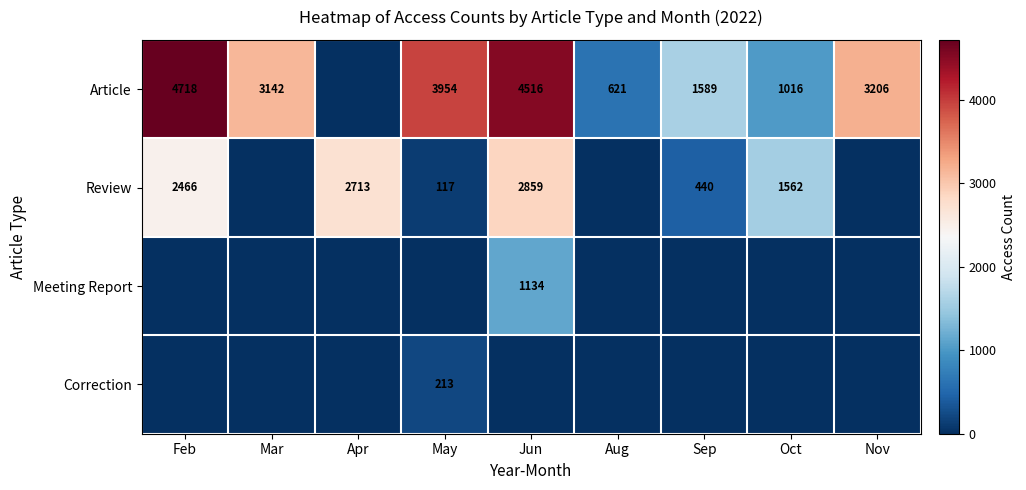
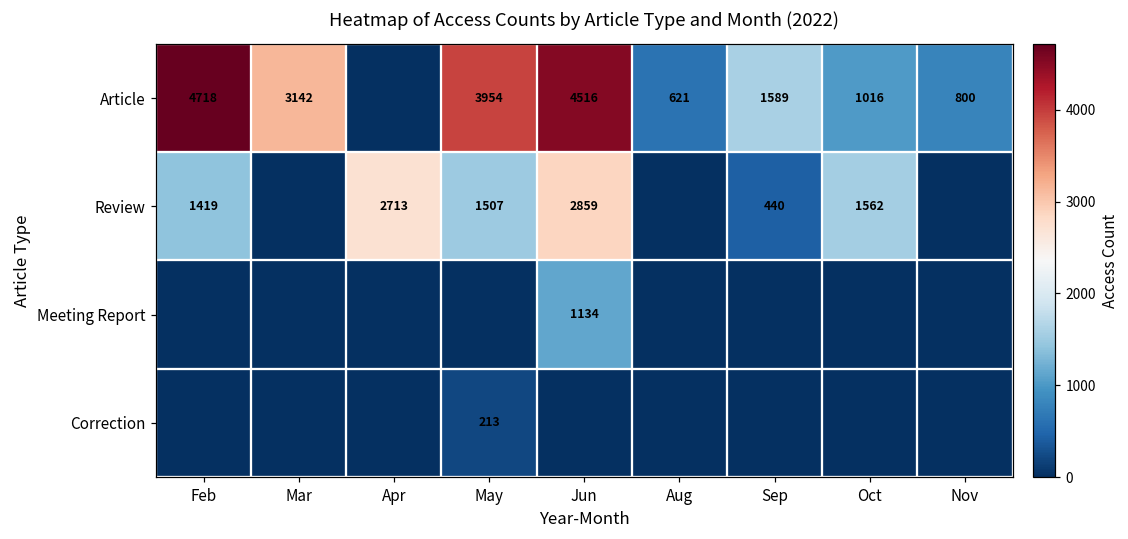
  {
    "Article": {
      "Feb": 4718,
      "Mar": 3142,
      "May": 3954,
      "Jun": 4516,
      "Aug": 621,
      "Sep": 1589,
      "Oct": 1016,
-     "Nov": 3206
+     "Nov": 800
    },
    "Review": {
-     "Feb": 2466,
+     "Feb": 1419,
      "Apr": 2713,
-     "May": 117,
+     "May": 1507,
      "Jun": 2859,
      "Sep": 440,
      "Oct": 1562
    },
    "Meeting Report": {
      "Jun": 1134
    },
    "Correction": {
      "May": 213
    }
  }
